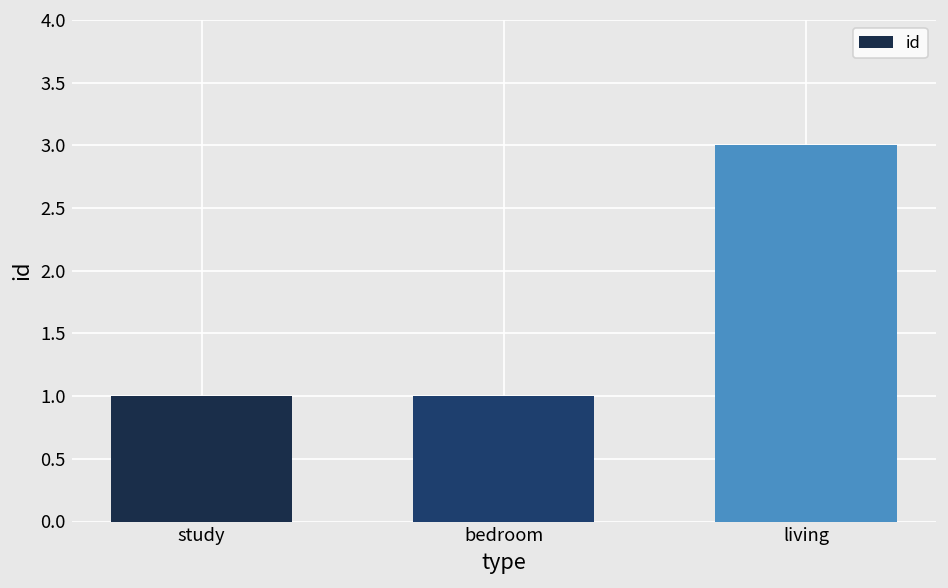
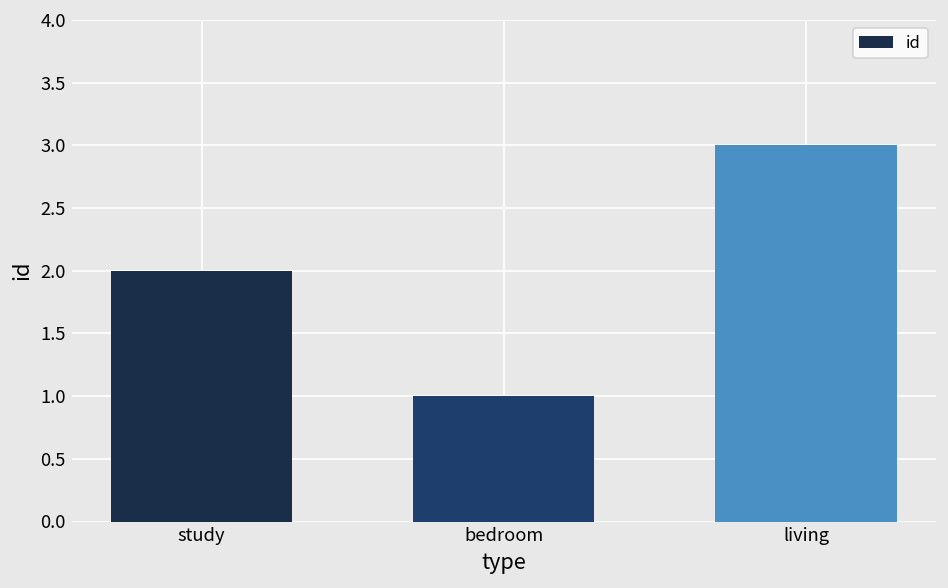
  {
-   "study": 1,
+   "study": 2,
    "bedroom": 1,
    "living": 3
  }
